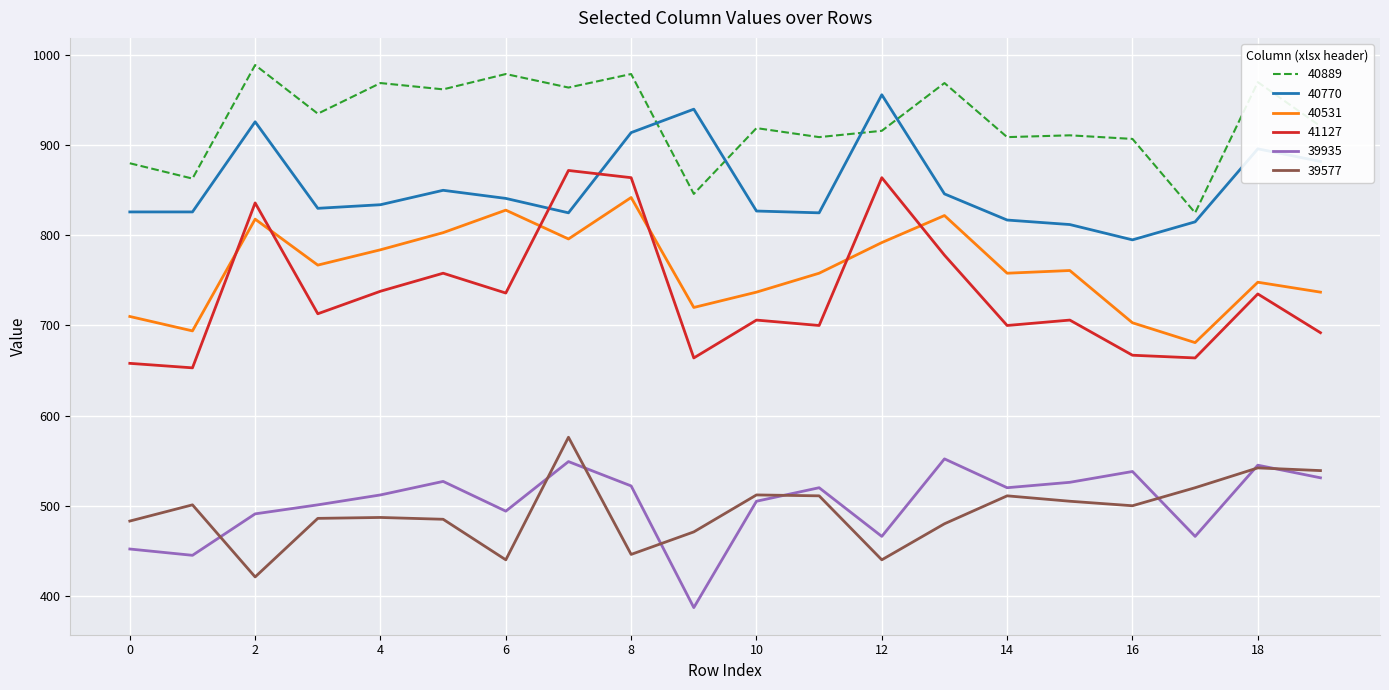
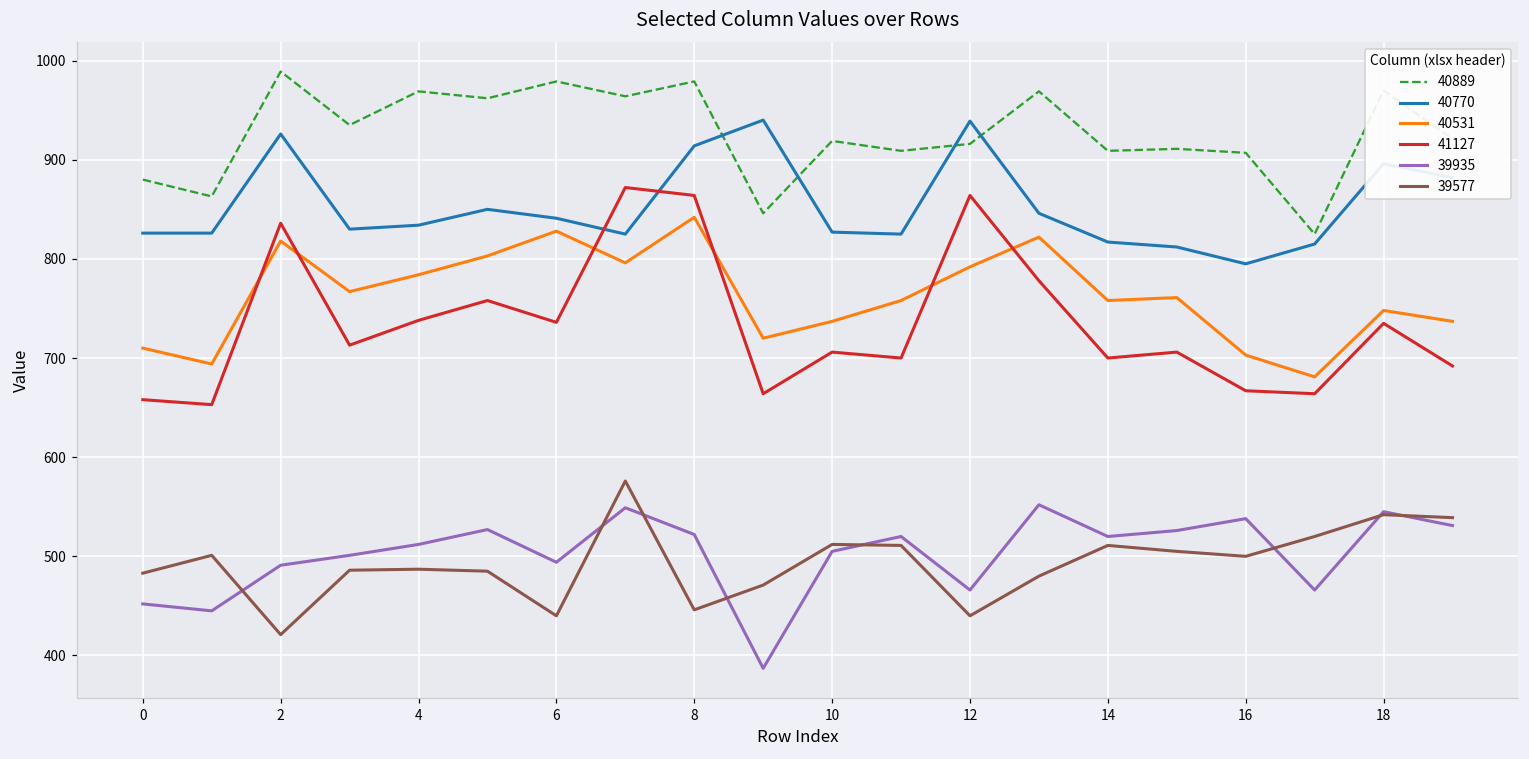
  {
    "40889": {
      "0": 880,
      "2": 990,
      "4": 970,
      "6": 980,
      "8": 980,
      "10": 920,
      "12": 920,
      "14": 910,
      "16": 910
    },
    "40770": {
      "0": 830,
      "2": 930,
      "4": 830,
      "6": 840,
      "8": 910,
      "10": 830,
-     "12": 960,
+     "12": 940,
      "14": 820,
      "16": 800
    },
    "40531": {
      "0": 710,
      "2": 820,
      "4": 780,
      "6": 830,
      "8": 840,
      "10": 740,
      "12": 790,
      "14": 760,
      "16": 700,
      "18": 750
    },
    "41127": {
      "0": 660,
      "2": 840,
      "4": 740,
      "6": 740,
      "8": 860,
      "10": 710,
      "12": 860,
      "14": 700,
      "16": 670,
      "18": 740
    },
    "39935": {
      "0": 450,
      "2": 490,
      "4": 510,
      "6": 490,
      "8": 520,
      "10": 510,
      "12": 470,
      "14": 520,
      "16": 540,
      "18": 550
    },
    "39577": {
      "0": 480,
      "2": 420,
      "4": 490,
      "6": 440,
      "8": 450,
      "10": 510,
      "12": 440,
      "14": 510,
      "16": 500,
      "18": 540
    }
  }
